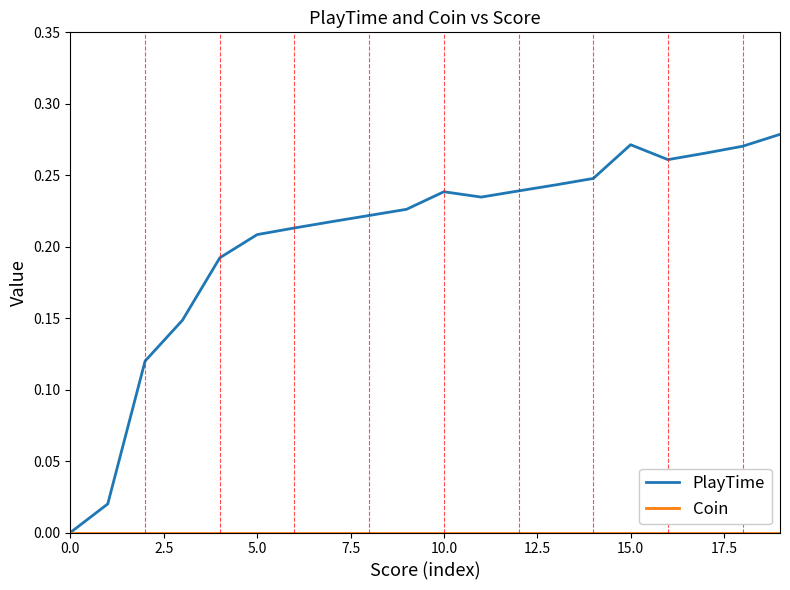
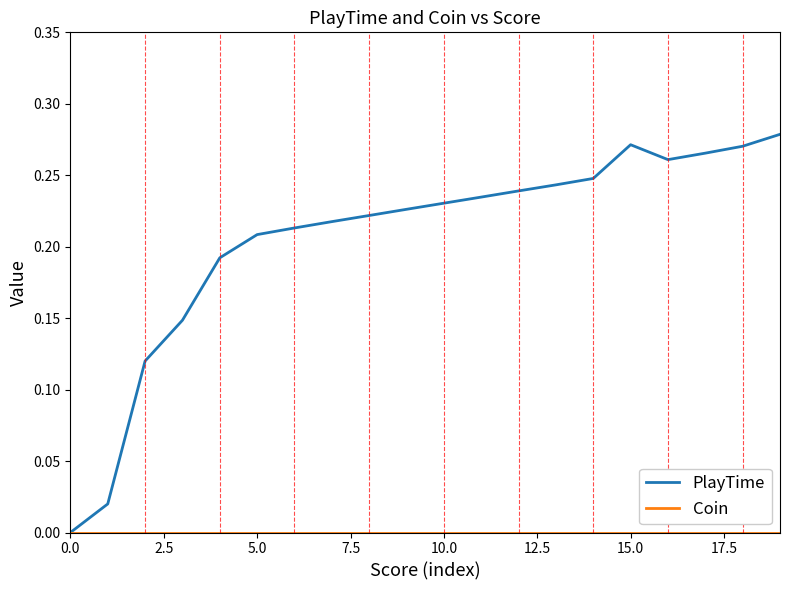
  {
    "PlayTime": {
      "5.0": 0.208,
-     "10.0": 0.238,
+     "10.0": 0.230,
      "15.0": 0.271
    },
    "Coin": {
      "5.0": 0.000,
      "10.0": 0.000,
      "15.0": 0.000
    }
  }
